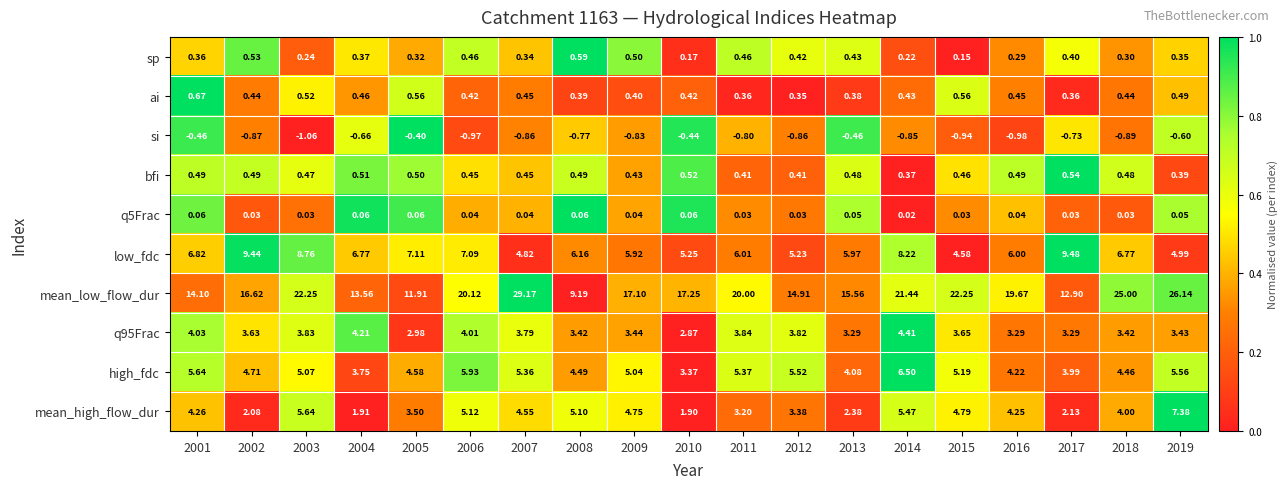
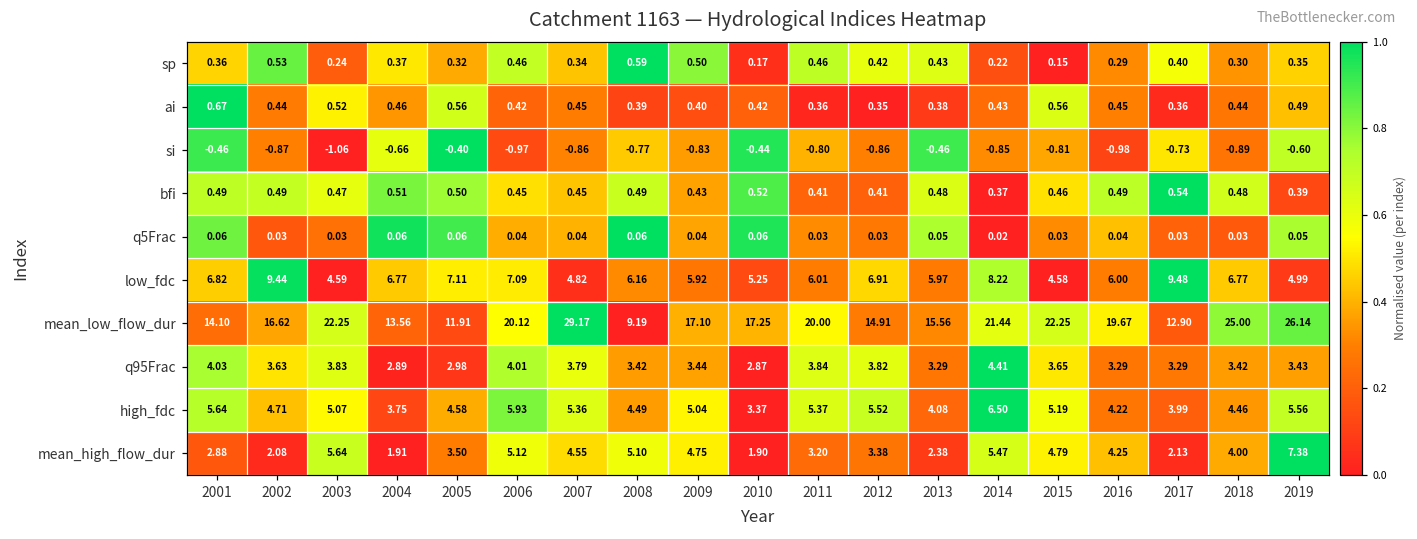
  {
    "sp": {
      "2001": 0.36,
      "2002": 0.53,
      "2003": 0.24,
      "2004": 0.37,
      "2005": 0.32,
      "2006": 0.46,
      "2007": 0.34,
      "2008": 0.59,
      "2009": 0.50,
      "2010": 0.17,
      "2011": 0.46,
      "2012": 0.42,
      "2013": 0.43,
      "2014": 0.22,
      "2015": 0.15,
      "2016": 0.29,
      "2017": 0.40,
      "2018": 0.30,
      "2019": 0.35
    },
    "ai": {
      "2001": 0.67,
      "2002": 0.44,
      "2003": 0.52,
      "2004": 0.46,
      "2005": 0.56,
      "2006": 0.42,
      "2007": 0.45,
      "2008": 0.39,
      "2009": 0.40,
      "2010": 0.42,
      "2011": 0.36,
      "2012": 0.35,
      "2013": 0.38,
      "2014": 0.43,
      "2015": 0.56,
      "2016": 0.45,
      "2017": 0.36,
      "2018": 0.44,
      "2019": 0.49
    },
    "si": {
      "2001": -0.46,
      "2002": -0.87,
      "2003": -1.06,
      "2004": -0.66,
      "2005": -0.40,
      "2006": -0.97,
      "2007": -0.86,
      "2008": -0.77,
      "2009": -0.83,
      "2010": -0.44,
      "2011": -0.80,
      "2012": -0.86,
      "2013": -0.46,
      "2014": -0.85,
-     "2015": -0.94,
+     "2015": -0.81,
      "2016": -0.98,
      "2017": -0.73,
      "2018": -0.89,
      "2019": -0.60
    },
    "bfi": {
      "2001": 0.49,
      "2002": 0.49,
      "2003": 0.47,
      "2004": 0.51,
      "2005": 0.50,
      "2006": 0.45,
      "2007": 0.45,
      "2008": 0.49,
      "2009": 0.43,
      "2010": 0.52,
      "2011": 0.41,
      "2012": 0.41,
      "2013": 0.48,
      "2014": 0.37,
      "2015": 0.46,
      "2016": 0.49,
      "2017": 0.54,
      "2018": 0.48,
      "2019": 0.39
    },
    "q5Frac": {
      "2001": 0.06,
      "2002": 0.03,
      "2003": 0.03,
      "2004": 0.06,
      "2005": 0.06,
      "2006": 0.04,
      "2007": 0.04,
      "2008": 0.06,
      "2009": 0.04,
      "2010": 0.06,
      "2011": 0.03,
      "2012": 0.03,
      "2013": 0.05,
      "2014": 0.02,
      "2015": 0.03,
      "2016": 0.04,
      "2017": 0.03,
      "2018": 0.03,
      "2019": 0.05
    },
    "low_fdc": {
      "2001": 6.82,
      "2002": 9.44,
-     "2003": 8.76,
+     "2003": 4.59,
      "2004": 6.77,
      "2005": 7.11,
      "2006": 7.09,
      "2007": 4.82,
      "2008": 6.16,
      "2009": 5.92,
      "2010": 5.25,
      "2011": 6.01,
-     "2012": 5.23,
+     "2012": 6.91,
      "2013": 5.97,
      "2014": 8.22,
      "2015": 4.58,
      "2016": 6.00,
      "2017": 9.48,
      "2018": 6.77,
      "2019": 4.99
    },
    "mean_low_flow_dur": {
      "2001": 14.10,
      "2002": 16.62,
      "2003": 22.25,
      "2004": 13.56,
      "2005": 11.91,
      "2006": 20.12,
      "2007": 29.17,
      "2008": 9.19,
      "2009": 17.10,
      "2010": 17.25,
      "2011": 20.00,
      "2012": 14.91,
      "2013": 15.56,
      "2014": 21.44,
      "2015": 22.25,
      "2016": 19.67,
      "2017": 12.90,
      "2018": 25.00,
      "2019": 26.14
    },
    "q95Frac": {
      "2001": 4.03,
      "2002": 3.63,
      "2003": 3.83,
-     "2004": 4.21,
+     "2004": 2.89,
      "2005": 2.98,
      "2006": 4.01,
      "2007": 3.79,
      "2008": 3.42,
      "2009": 3.44,
      "2010": 2.87,
      "2011": 3.84,
      "2012": 3.82,
      "2013": 3.29,
      "2014": 4.41,
      "2015": 3.65,
      "2016": 3.29,
      "2017": 3.29,
      "2018": 3.42,
      "2019": 3.43
    },
    "high_fdc": {
      "2001": 5.64,
      "2002": 4.71,
      "2003": 5.07,
      "2004": 3.75,
      "2005": 4.58,
      "2006": 5.93,
      "2007": 5.36,
      "2008": 4.49,
      "2009": 5.04,
      "2010": 3.37,
      "2011": 5.37,
      "2012": 5.52,
      "2013": 4.08,
      "2014": 6.50,
      "2015": 5.19,
      "2016": 4.22,
      "2017": 3.99,
      "2018": 4.46,
      "2019": 5.56
    },
    "mean_high_flow_dur": {
-     "2001": 4.26,
+     "2001": 2.88,
      "2002": 2.08,
      "2003": 5.64,
      "2004": 1.91,
      "2005": 3.50,
      "2006": 5.12,
      "2007": 4.55,
      "2008": 5.10,
      "2009": 4.75,
      "2010": 1.90,
      "2011": 3.20,
      "2012": 3.38,
      "2013": 2.38,
      "2014": 5.47,
      "2015": 4.79,
      "2016": 4.25,
      "2017": 2.13,
      "2018": 4.00,
      "2019": 7.38
    }
  }
